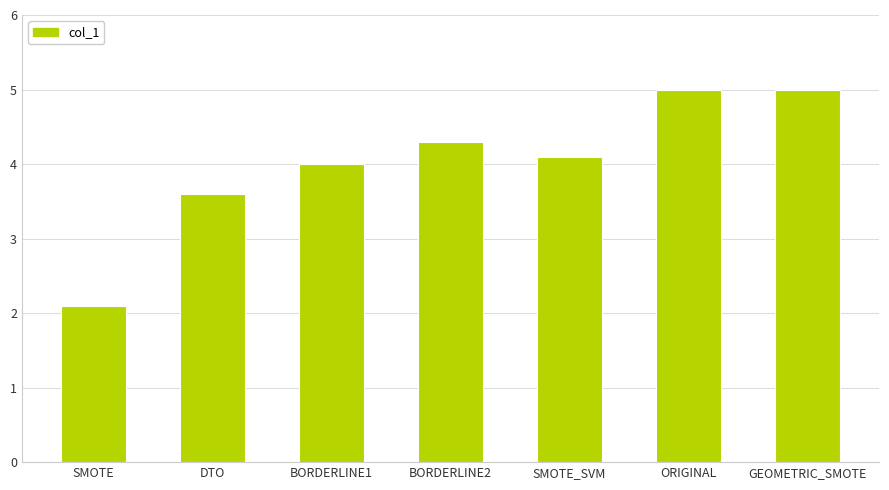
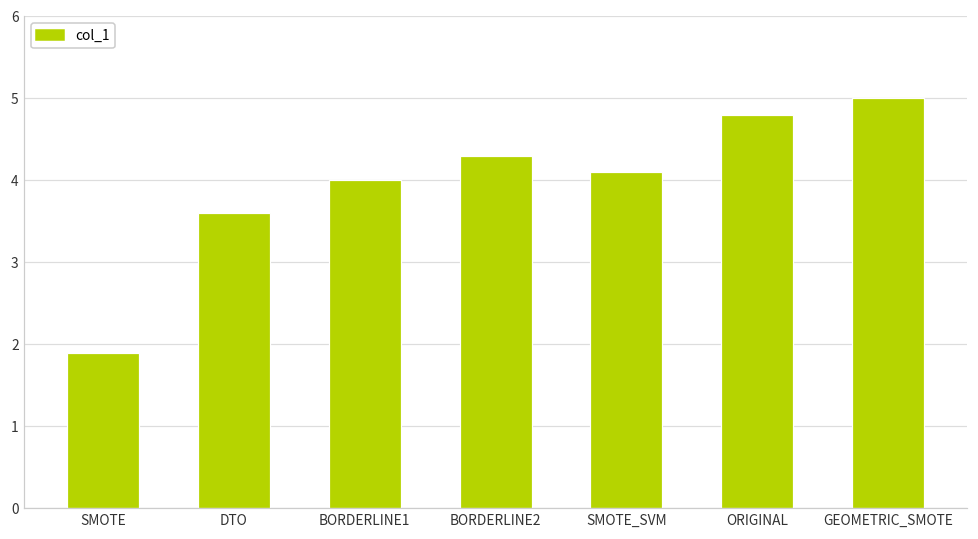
  {
-   "SMOTE": 2.1,
+   "SMOTE": 1.9,
    "DTO": 3.6,
    "BORDERLINE1": 4.0,
    "BORDERLINE2": 4.3,
    "SMOTE_SVM": 4.1,
-   "ORIGINAL": 5.0,
+   "ORIGINAL": 4.8,
    "GEOMETRIC_SMOTE": 5.0
  }
